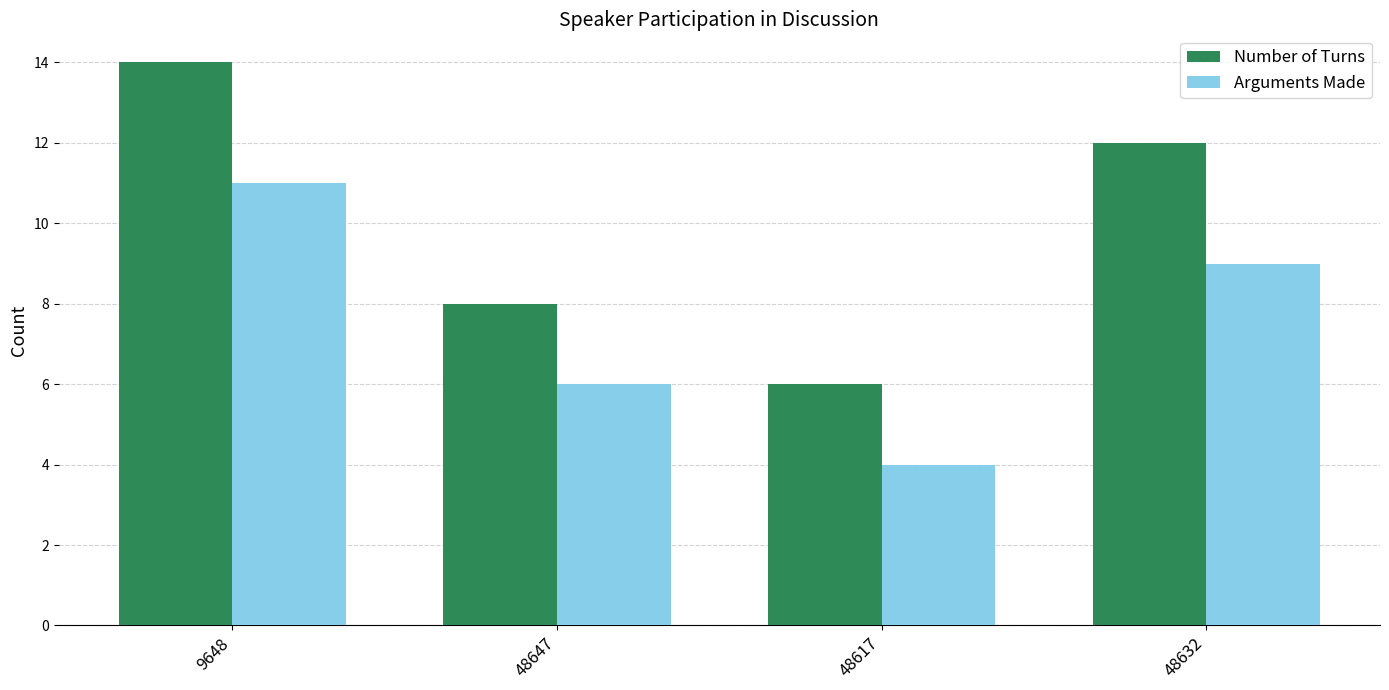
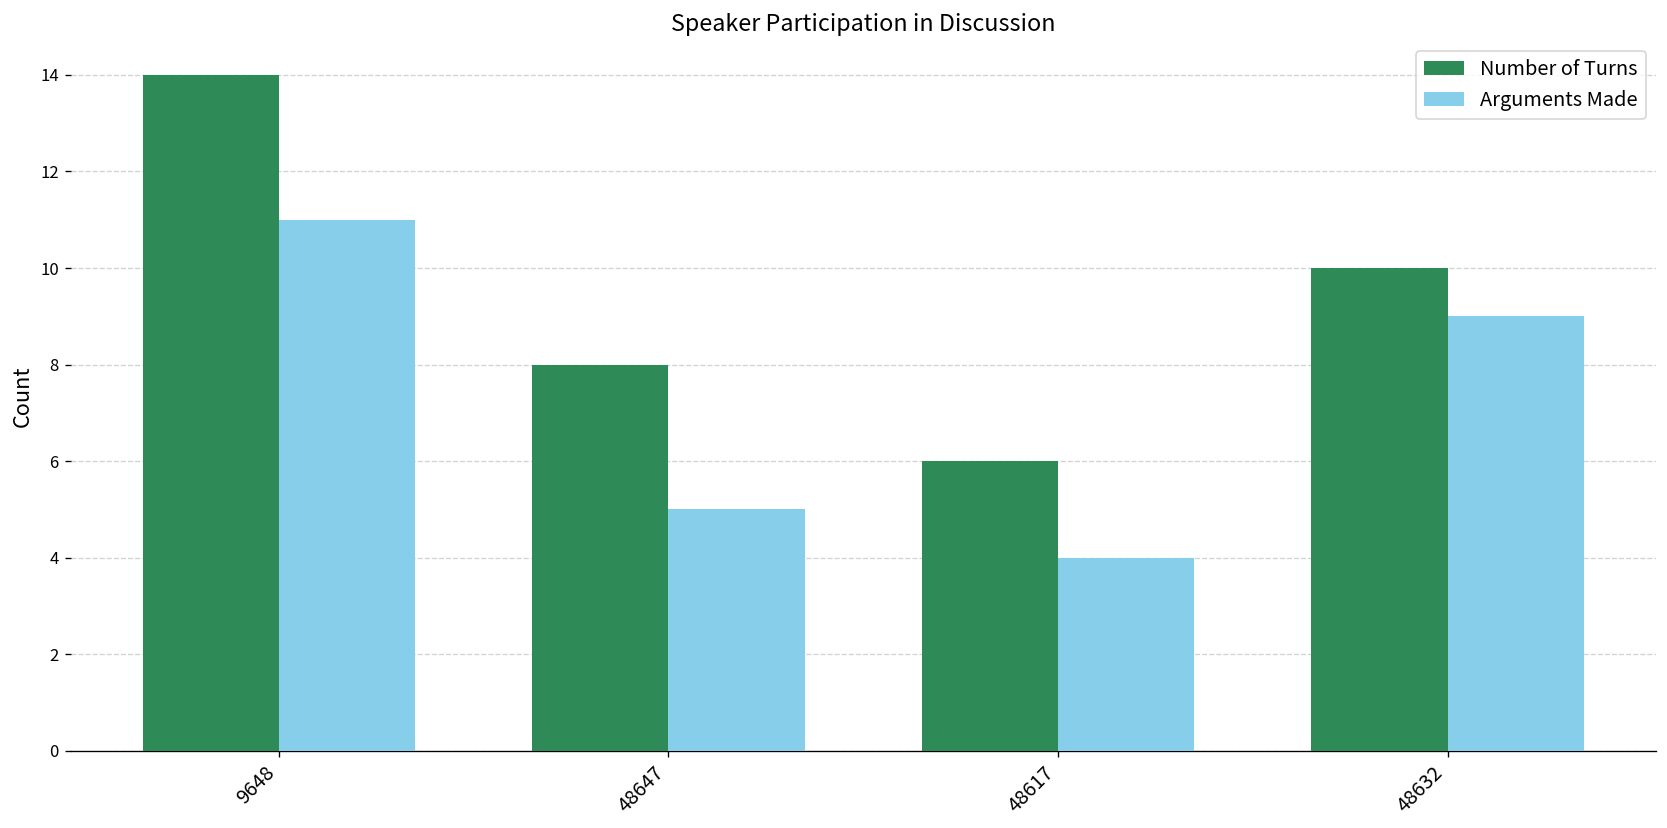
  {
    "Number of Turns": {
      "9648": 14,
      "48647": 8,
      "48617": 6,
-     "48632": 12
+     "48632": 10
    },
    "Arguments Made": {
      "9648": 11,
-     "48647": 6,
+     "48647": 5,
      "48617": 4,
      "48632": 9
    }
  }
